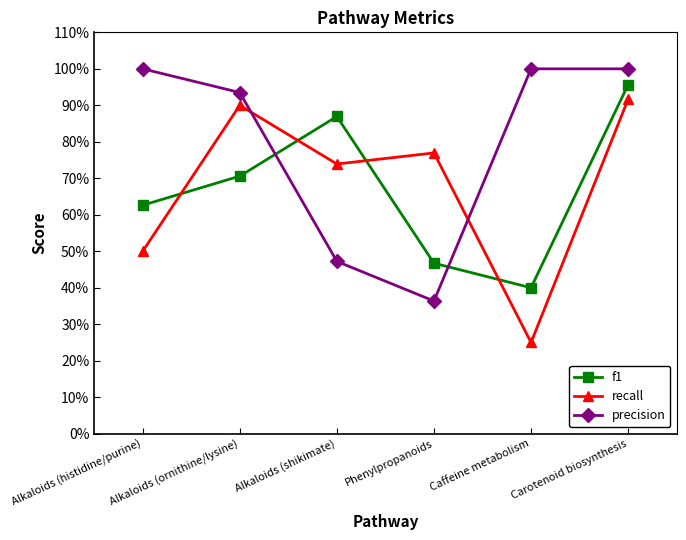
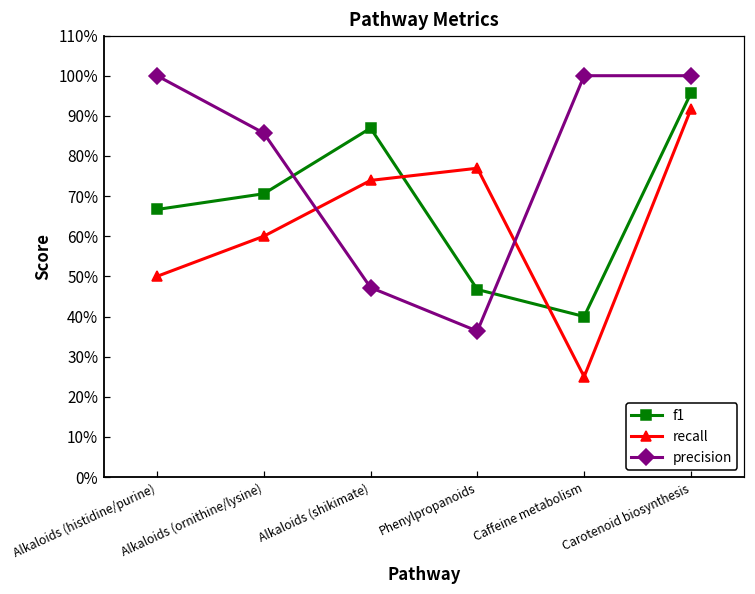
  {
    "f1": {
-     "Alkaloids (histidine/purine)": "63%",
+     "Alkaloids (histidine/purine)": "67%",
      "Alkaloids (ornithine/lysine)": "71%",
      "Alkaloids (shikimate)": "87%",
      "Phenylpropanoids": "47%",
      "Caffeine metabolism": "40%",
      "Carotenoid biosynthesis": "96%"
    },
    "recall": {
      "Alkaloids (histidine/purine)": "50%",
-     "Alkaloids (ornithine/lysine)": "90%",
+     "Alkaloids (ornithine/lysine)": "60%",
      "Alkaloids (shikimate)": "74%",
      "Phenylpropanoids": "77%",
      "Caffeine metabolism": "25%",
      "Carotenoid biosynthesis": "92%"
    },
    "precision": {
      "Alkaloids (histidine/purine)": "100%",
-     "Alkaloids (ornithine/lysine)": "94%",
+     "Alkaloids (ornithine/lysine)": "86%",
      "Alkaloids (shikimate)": "47%",
      "Phenylpropanoids": "36%",
      "Caffeine metabolism": "100%",
      "Carotenoid biosynthesis": "100%"
    }
  }
